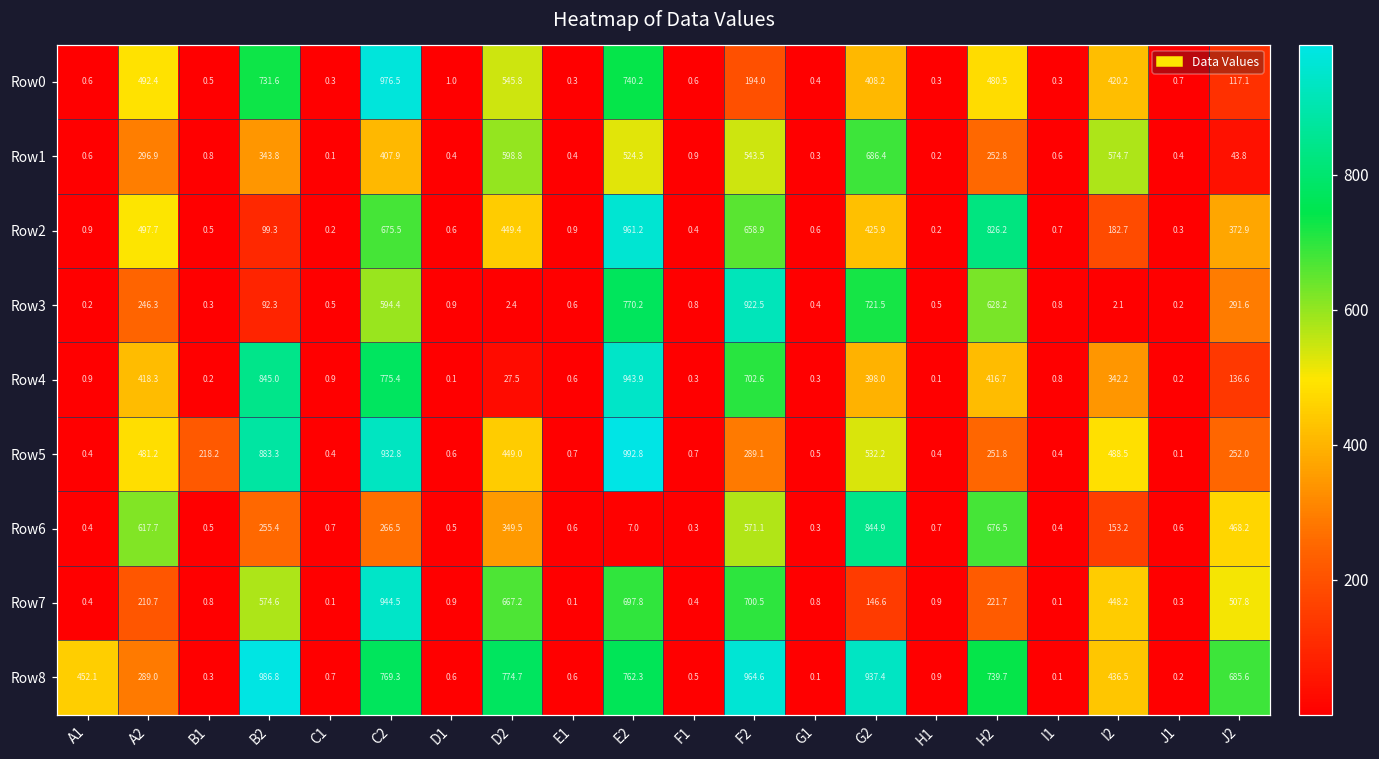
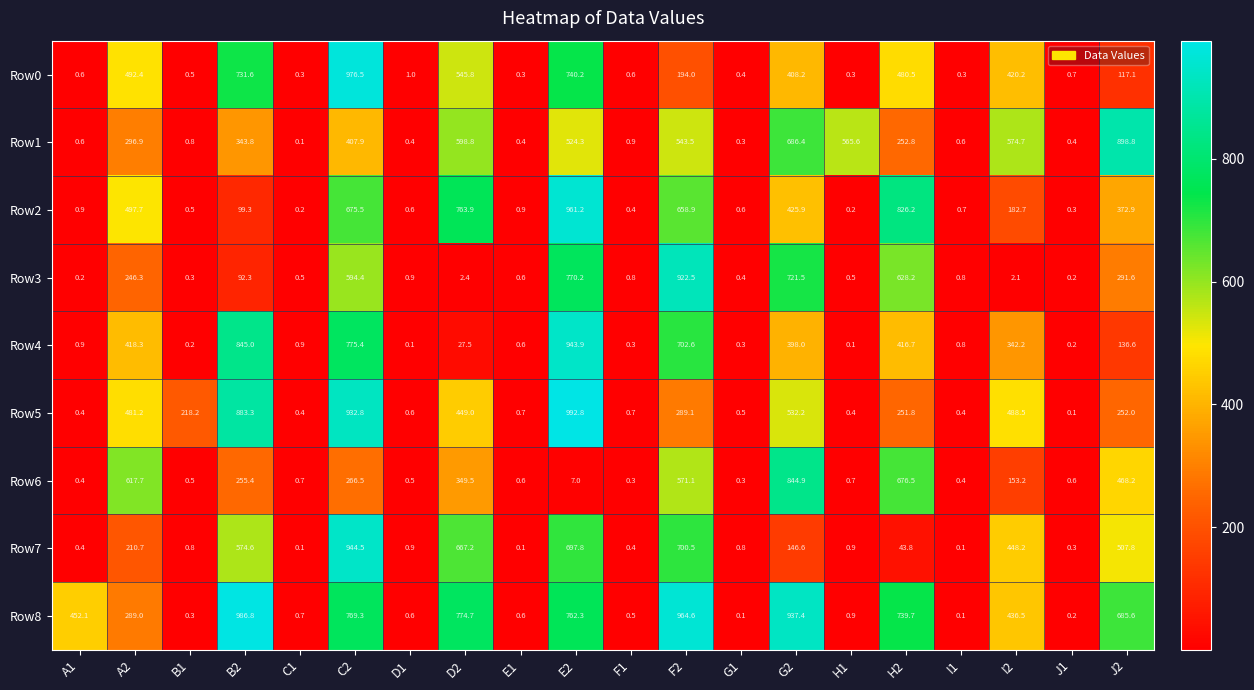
  {
    "Row0": {
      "A1": 0.6,
      "A2": 492.4,
      "B1": 0.5,
      "B2": 731.6,
      "C1": 0.3,
      "C2": 976.5,
      "D1": 1.0,
      "D2": 545.8,
      "E1": 0.3,
      "E2": 740.2,
      "F1": 0.6,
      "F2": 194.0,
      "G1": 0.4,
      "G2": 408.2,
      "H1": 0.3,
      "H2": 480.5,
      "I1": 0.3,
      "I2": 420.2,
      "J1": 0.7,
      "J2": 117.1
    },
    "Row1": {
      "A1": 0.6,
      "A2": 296.9,
      "B1": 0.8,
      "B2": 343.8,
      "C1": 0.1,
      "C2": 407.9,
      "D1": 0.4,
      "D2": 598.8,
      "E1": 0.4,
      "E2": 524.3,
      "F1": 0.9,
      "F2": 543.5,
      "G1": 0.3,
      "G2": 686.4,
-     "H1": 0.2,
+     "H1": 565.6,
      "H2": 252.8,
      "I1": 0.6,
      "I2": 574.7,
      "J1": 0.4,
-     "J2": 43.8
+     "J2": 898.8
    },
    "Row2": {
      "A1": 0.9,
      "A2": 497.7,
      "B1": 0.5,
      "B2": 99.3,
      "C1": 0.2,
      "C2": 675.5,
      "D1": 0.6,
-     "D2": 449.4,
+     "D2": 763.9,
      "E1": 0.9,
      "E2": 961.2,
      "F1": 0.4,
      "F2": 658.9,
      "G1": 0.6,
      "G2": 425.9,
      "H1": 0.2,
      "H2": 826.2,
      "I1": 0.7,
      "I2": 182.7,
      "J1": 0.3,
      "J2": 372.9
    },
    "Row3": {
      "A1": 0.2,
      "A2": 246.3,
      "B1": 0.3,
      "B2": 92.3,
      "C1": 0.5,
      "C2": 594.4,
      "D1": 0.9,
      "D2": 2.4,
      "E1": 0.6,
      "E2": 770.2,
      "F1": 0.8,
      "F2": 922.5,
      "G1": 0.4,
      "G2": 721.5,
      "H1": 0.5,
      "H2": 628.2,
      "I1": 0.8,
      "I2": 2.1,
      "J1": 0.2,
      "J2": 291.6
    },
    "Row4": {
      "A1": 0.9,
      "A2": 418.3,
      "B1": 0.2,
      "B2": 845.0,
      "C1": 0.9,
      "C2": 775.4,
      "D1": 0.1,
      "D2": 27.5,
      "E1": 0.6,
      "E2": 943.9,
      "F1": 0.3,
      "F2": 702.6,
      "G1": 0.3,
      "G2": 398.0,
      "H1": 0.1,
      "H2": 416.7,
      "I1": 0.8,
      "I2": 342.2,
      "J1": 0.2,
      "J2": 136.6
    },
    "Row5": {
      "A1": 0.4,
      "A2": 481.2,
      "B1": 218.2,
      "B2": 883.3,
      "C1": 0.4,
      "C2": 932.8,
      "D1": 0.6,
      "D2": 449.0,
      "E1": 0.7,
      "E2": 992.8,
      "F1": 0.7,
      "F2": 289.1,
      "G1": 0.5,
      "G2": 532.2,
      "H1": 0.4,
      "H2": 251.8,
      "I1": 0.4,
      "I2": 488.5,
      "J1": 0.1,
      "J2": 252.0
    },
    "Row6": {
      "A1": 0.4,
      "A2": 617.7,
      "B1": 0.5,
      "B2": 255.4,
      "C1": 0.7,
      "C2": 266.5,
      "D1": 0.5,
      "D2": 349.5,
      "E1": 0.6,
      "E2": 7.0,
      "F1": 0.3,
      "F2": 571.1,
      "G1": 0.3,
      "G2": 844.9,
      "H1": 0.7,
      "H2": 676.5,
      "I1": 0.4,
      "I2": 153.2,
      "J1": 0.6,
      "J2": 468.2
    },
    "Row7": {
      "A1": 0.4,
      "A2": 210.7,
      "B1": 0.8,
      "B2": 574.6,
      "C1": 0.1,
      "C2": 944.5,
      "D1": 0.9,
      "D2": 667.2,
      "E1": 0.1,
      "E2": 697.8,
      "F1": 0.4,
      "F2": 700.5,
      "G1": 0.8,
      "G2": 146.6,
      "H1": 0.9,
-     "H2": 221.7,
+     "H2": 43.8,
      "I1": 0.1,
      "I2": 448.2,
      "J1": 0.3,
      "J2": 507.8
    },
    "Row8": {
      "A1": 452.1,
      "A2": 289.0,
      "B1": 0.3,
      "B2": 986.8,
      "C1": 0.7,
      "C2": 769.3,
      "D1": 0.6,
      "D2": 774.7,
      "E1": 0.6,
      "E2": 762.3,
      "F1": 0.5,
      "F2": 964.6,
      "G1": 0.1,
      "G2": 937.4,
      "H1": 0.9,
      "H2": 739.7,
      "I1": 0.1,
      "I2": 436.5,
      "J1": 0.2,
      "J2": 685.6
    }
  }
